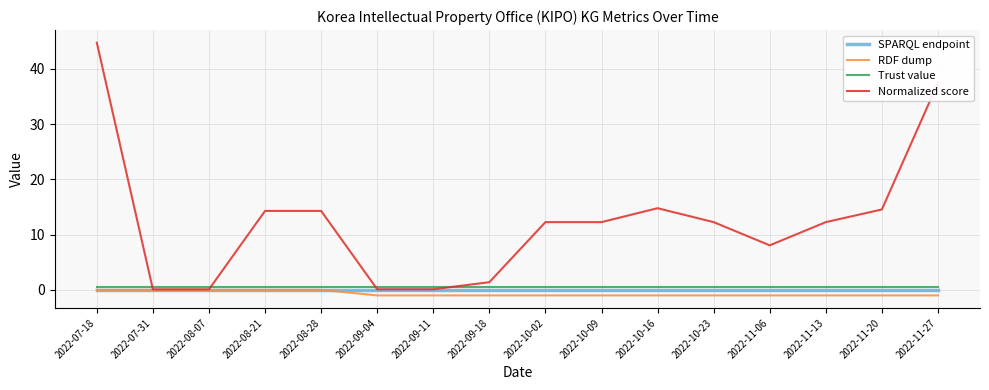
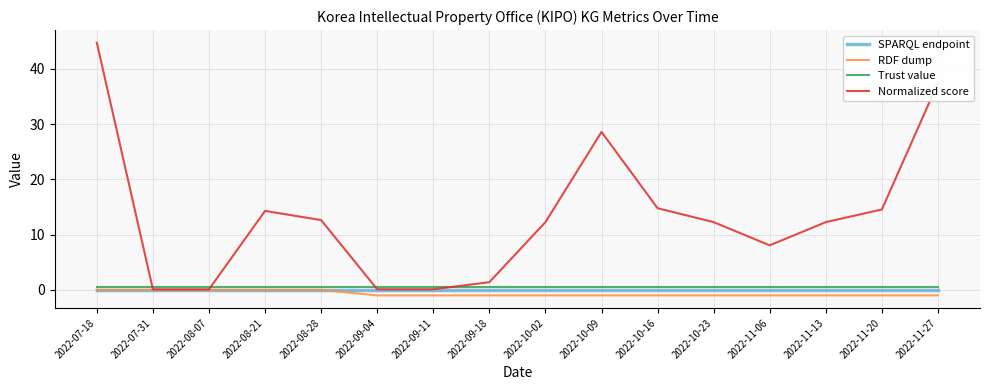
  {
    "SPARQL endpoint": {
      "2022-09-18": 0,
      "2022-10-02": 0,
      "2022-10-09": 0,
      "2022-10-16": 0,
      "2022-10-23": 0,
      "2022-11-06": 0,
      "2022-11-13": 0,
      "2022-11-20": 0,
      "2022-11-27": 0
    },
    "RDF dump": {
      "2022-09-04": -1,
      "2022-09-11": -1,
      "2022-09-18": -1,
      "2022-10-02": -1,
      "2022-10-09": -1,
      "2022-10-16": -1,
      "2022-10-23": -1,
      "2022-11-06": -1,
      "2022-11-13": -1,
      "2022-11-20": -1,
      "2022-11-27": -1
    },
    "Trust value": {
      "2022-07-18": 1,
      "2022-08-21": 1,
      "2022-08-28": 1,
      "2022-09-18": 1,
      "2022-10-02": 1,
      "2022-10-09": 1,
      "2022-10-16": 1,
      "2022-10-23": 1,
      "2022-11-06": 1,
      "2022-11-13": 1,
      "2022-11-20": 1,
      "2022-11-27": 1
    },
    "Normalized score": {
      "2022-07-18": 45,
      "2022-08-21": 14,
-     "2022-08-28": 14,
+     "2022-08-28": 13,
      "2022-09-18": 1,
      "2022-10-02": 12,
-     "2022-10-09": 12,
+     "2022-10-09": 29,
      "2022-10-16": 15,
      "2022-10-23": 12,
      "2022-11-06": 8,
      "2022-11-13": 12,
      "2022-11-20": 15
    }
  }
